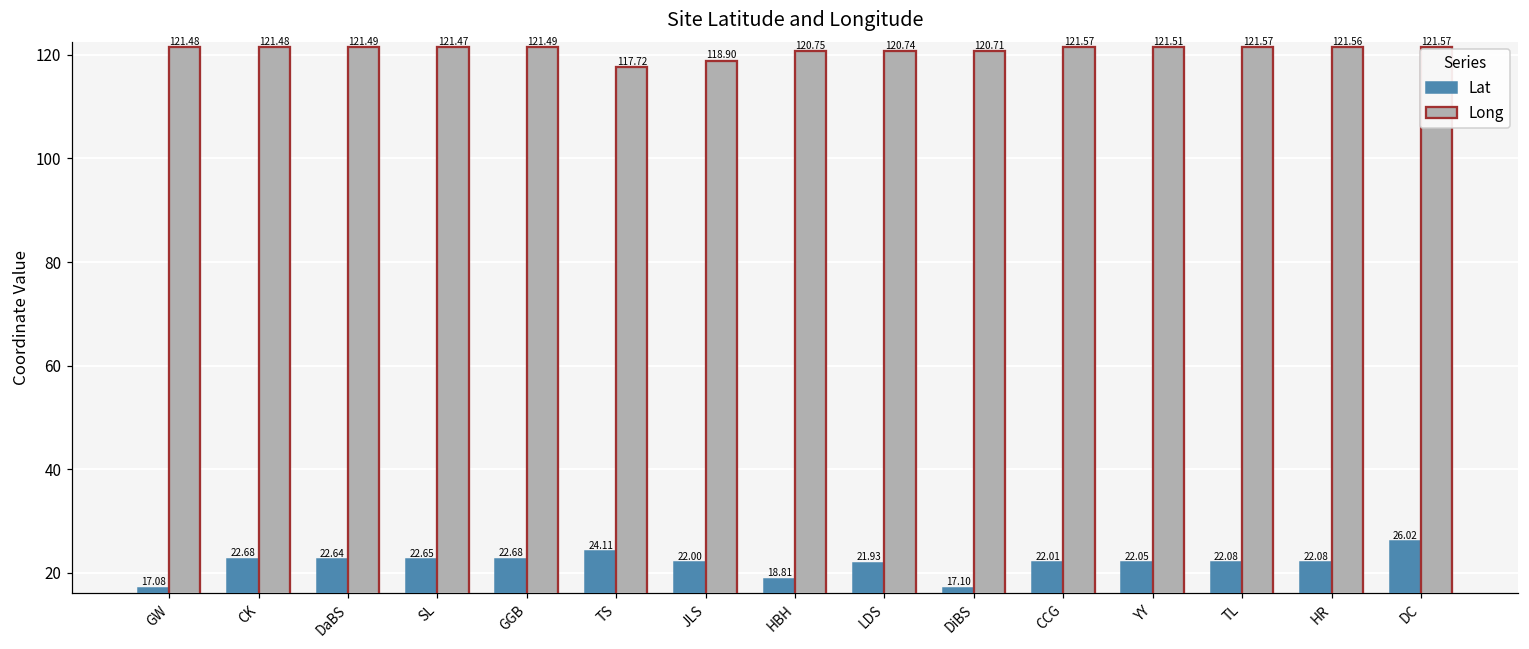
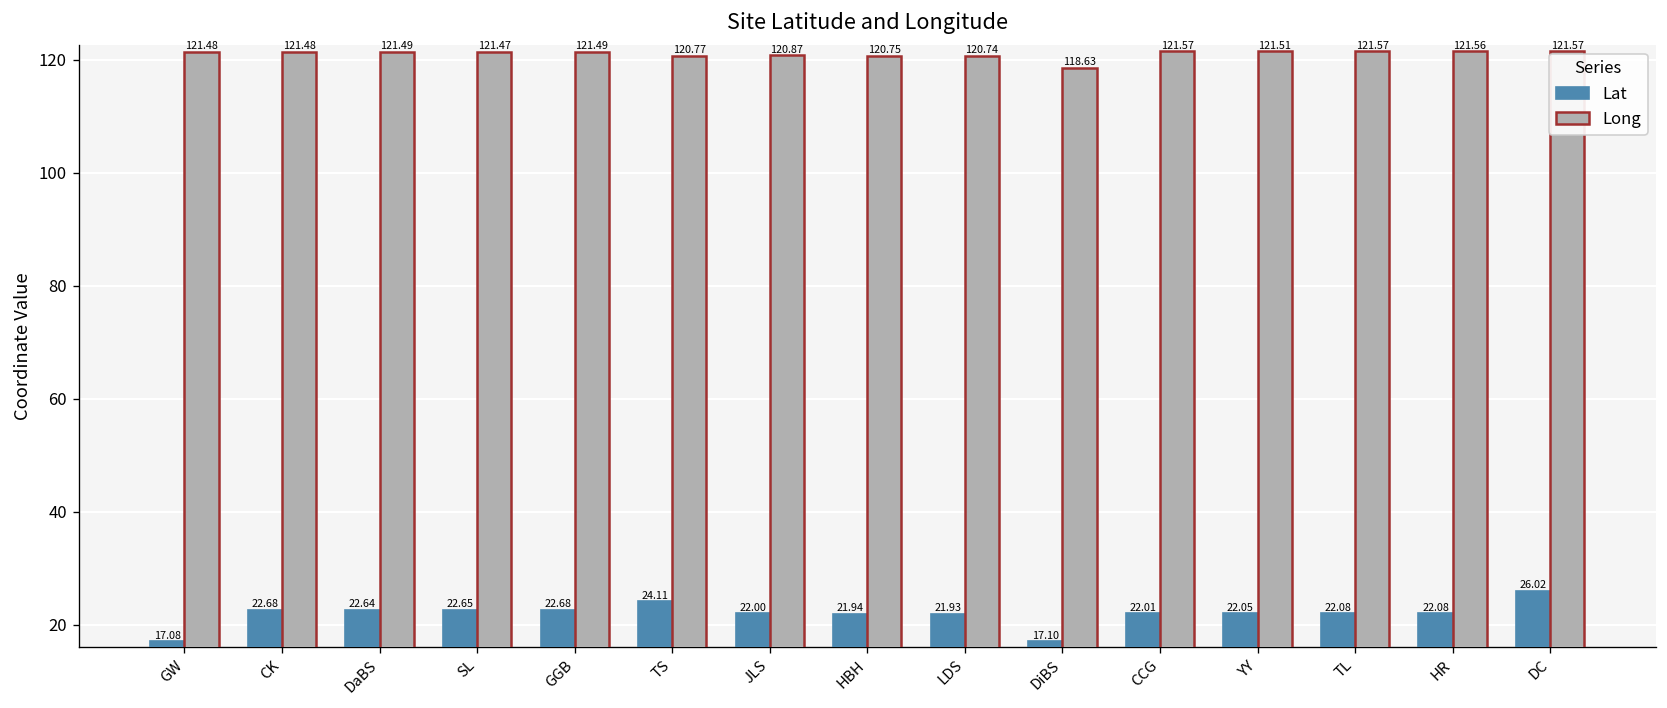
  {
    "Lat": {
      "GW": 17.08,
      "CK": 22.68,
      "DaBS": 22.64,
      "SL": 22.65,
      "GGB": 22.68,
      "TS": 24.11,
      "JLS": 22.00,
-     "HBH": 18.81,
+     "HBH": 21.94,
      "LDS": 21.93,
      "DiBS": 17.10,
      "CCG": 22.01,
      "YY": 22.05,
      "TL": 22.08,
      "HR": 22.08,
      "DC": 26.02
    },
    "Long": {
      "GW": 121.48,
      "CK": 121.48,
      "DaBS": 121.49,
      "SL": 121.47,
      "GGB": 121.49,
-     "TS": 117.72,
-     "JLS": 118.90,
+     "TS": 120.77,
+     "JLS": 120.87,
      "HBH": 120.75,
      "LDS": 120.74,
-     "DiBS": 120.71,
+     "DiBS": 118.63,
      "CCG": 121.57,
      "YY": 121.51,
      "TL": 121.57,
      "HR": 121.56,
      "DC": 121.57
    }
  }
